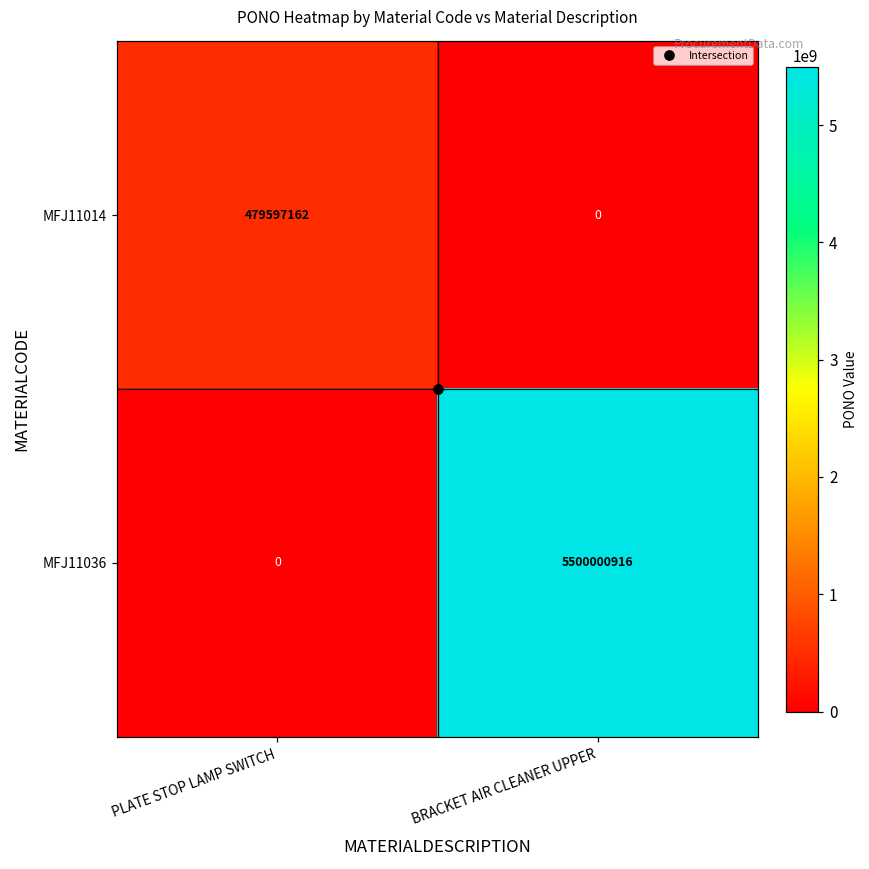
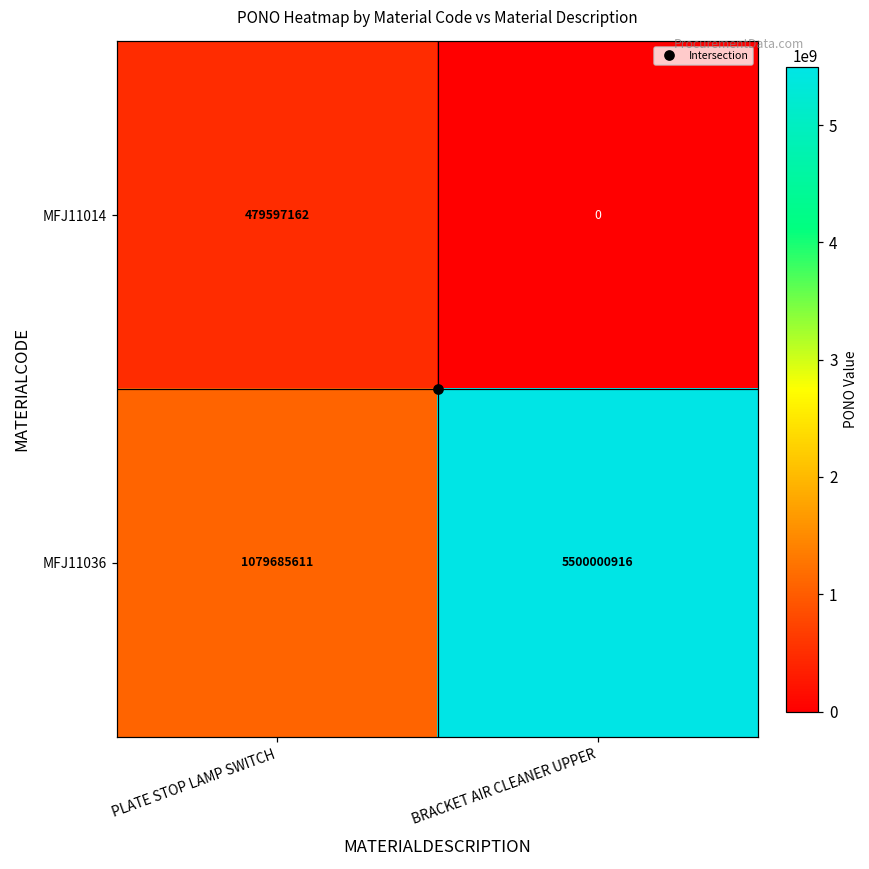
  {
    "MFJ11014": {
      "PLATE STOP LAMP SWITCH": 479597162,
      "BRACKET AIR CLEANER UPPER": 0
    },
    "MFJ11036": {
-     "PLATE STOP LAMP SWITCH": 0,
+     "PLATE STOP LAMP SWITCH": 1079685611,
      "BRACKET AIR CLEANER UPPER": 5500000916
    }
  }
